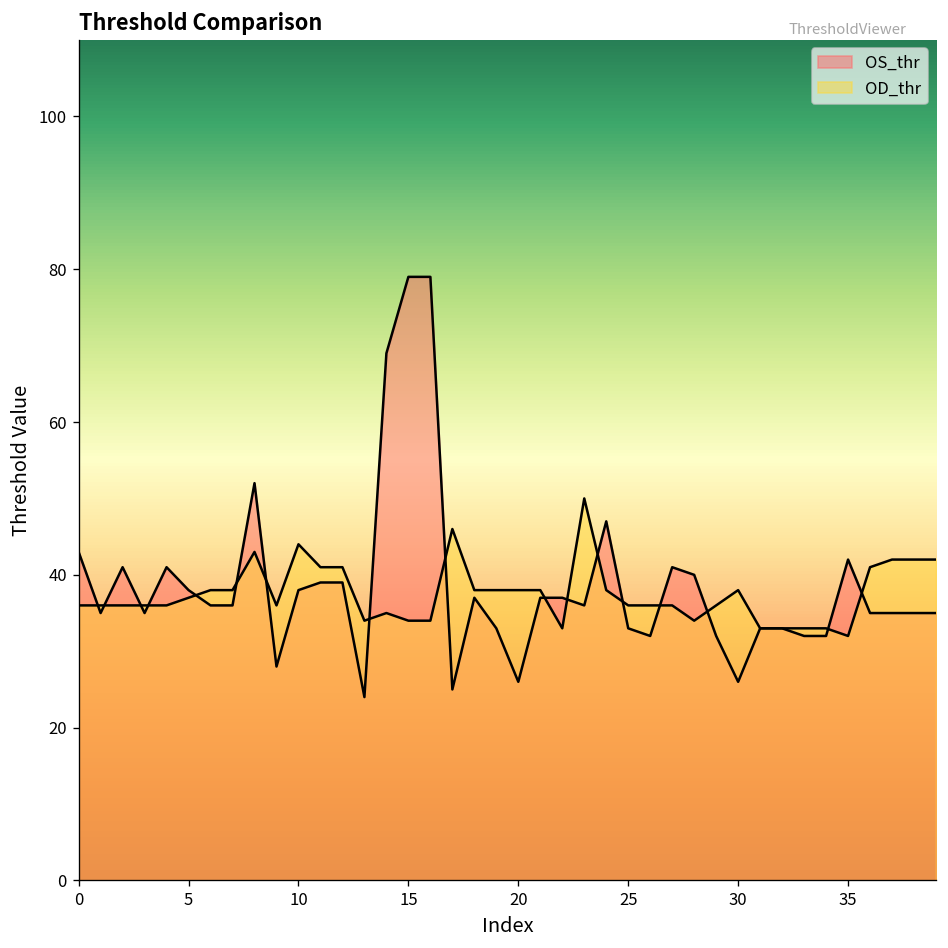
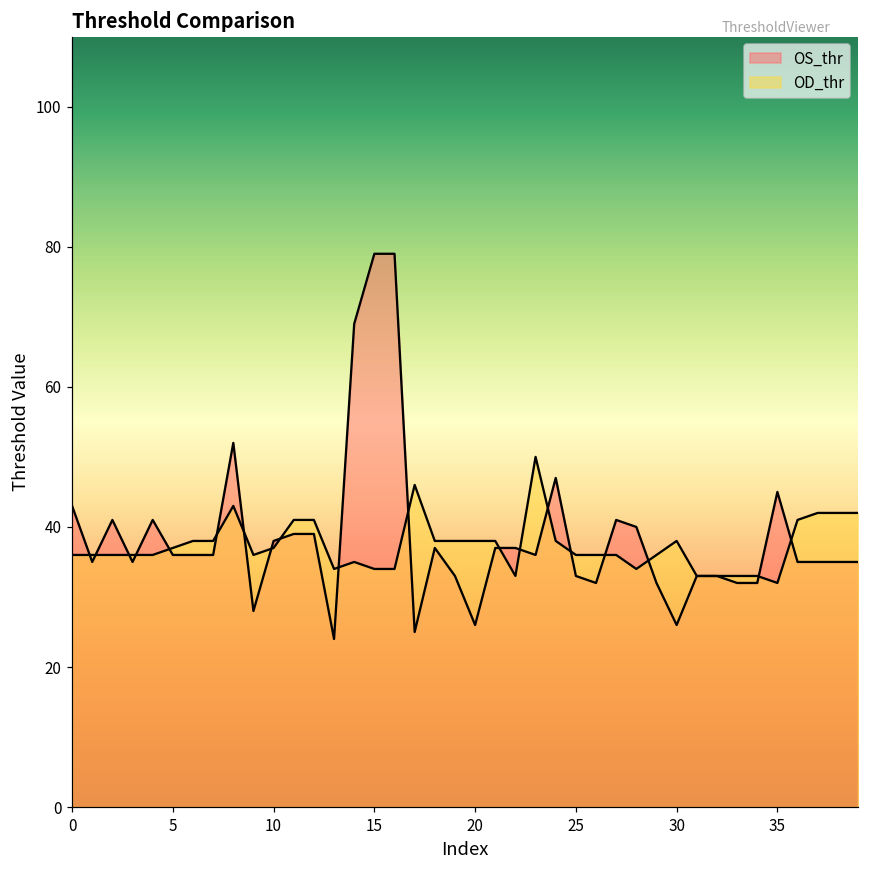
  {
    "OS_thr": {
      "0": 43,
-     "5": 38,
+     "5": 36,
      "10": 38,
      "15": 79,
      "20": 26,
      "25": 33,
      "30": 26,
-     "35": 42
+     "35": 45
    },
    "OD_thr": {
      "0": 36,
      "5": 37,
-     "10": 44,
+     "10": 37,
      "15": 34,
      "20": 38,
      "25": 36,
      "30": 38,
      "35": 32
    }
  }
